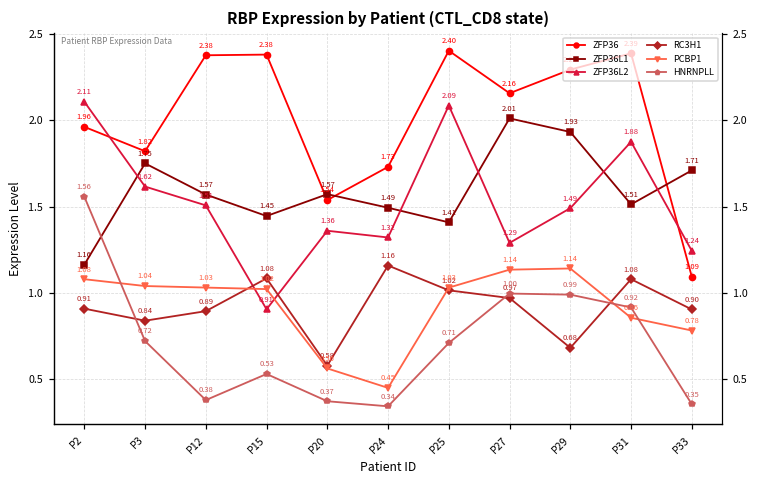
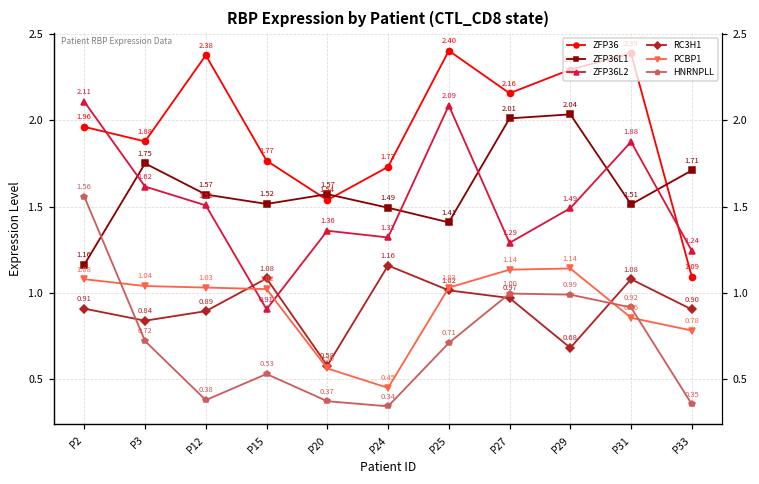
  {
    "ZFP36": {
      "P2": 1.96,
-     "P3": 1.82,
+     "P3": 1.88,
      "P12": 2.38,
-     "P15": 2.38,
+     "P15": 1.77,
      "P24": 1.73,
      "P25": 2.40,
      "P27": 2.16,
      "P33": 1.09
    },
    "ZFP36L1": {
      "P2": 1.16,
      "P3": 1.75,
      "P12": 1.57,
-     "P15": 1.45,
+     "P15": 1.52,
      "P24": 1.49,
      "P25": 1.41,
      "P27": 2.01,
-     "P29": 1.93,
+     "P29": 2.04,
      "P31": 1.51,
      "P33": 1.71
    }
  }
